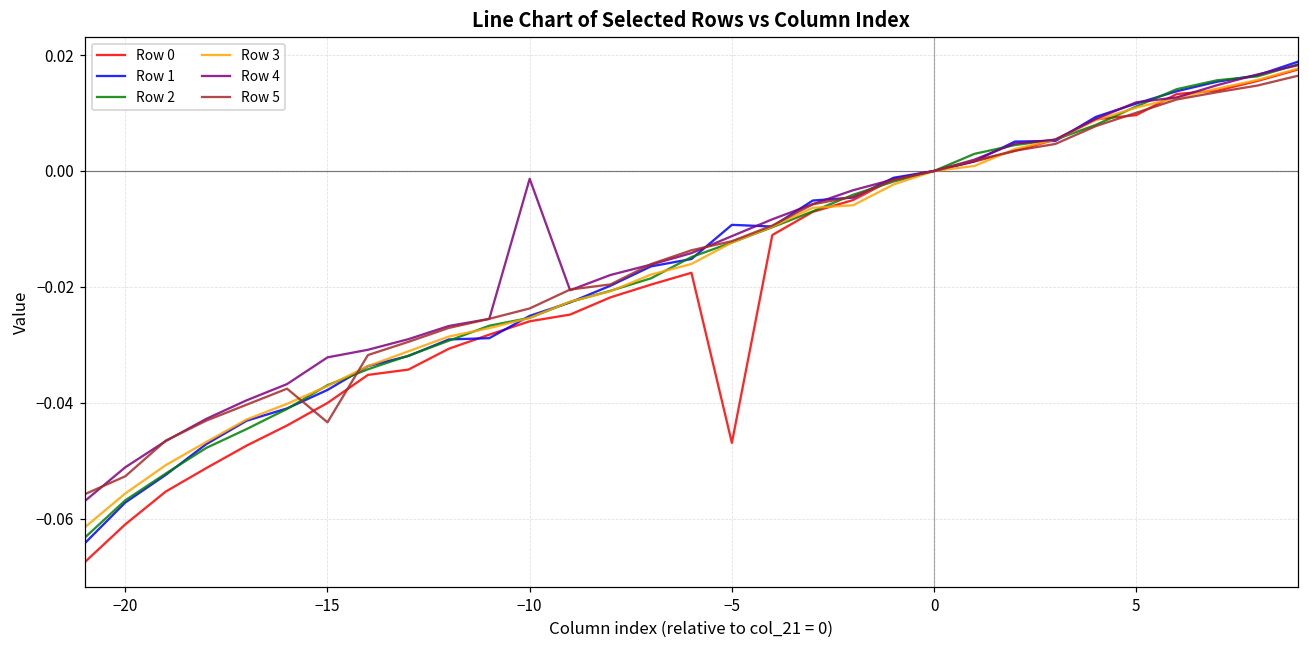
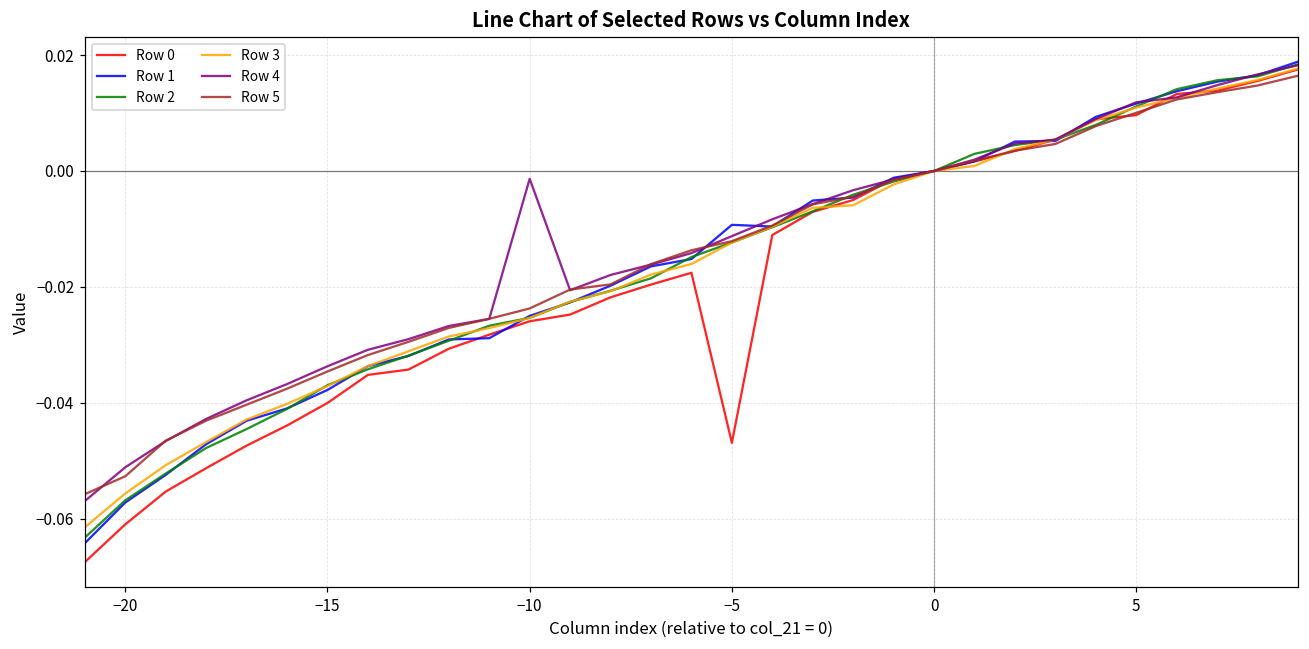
  {
    "Row 0": {
      "−20": -0.061,
      "−15": -0.040,
      "−10": -0.026,
      "−5": -0.047
    },
    "Row 1": {
      "−15": -0.038,
      "−5": -0.009
    },
    "Row 3": {
      "−20": -0.056
    },
    "Row 4": {
      "−20": -0.051,
-     "−15": -0.032,
+     "−15": -0.034,
      "−10": -0.001,
      "−5": -0.011
    },
    "Row 5": {
      "−20": -0.053,
-     "−15": -0.043,
+     "−15": -0.035,
      "−10": -0.024
    }
  }
